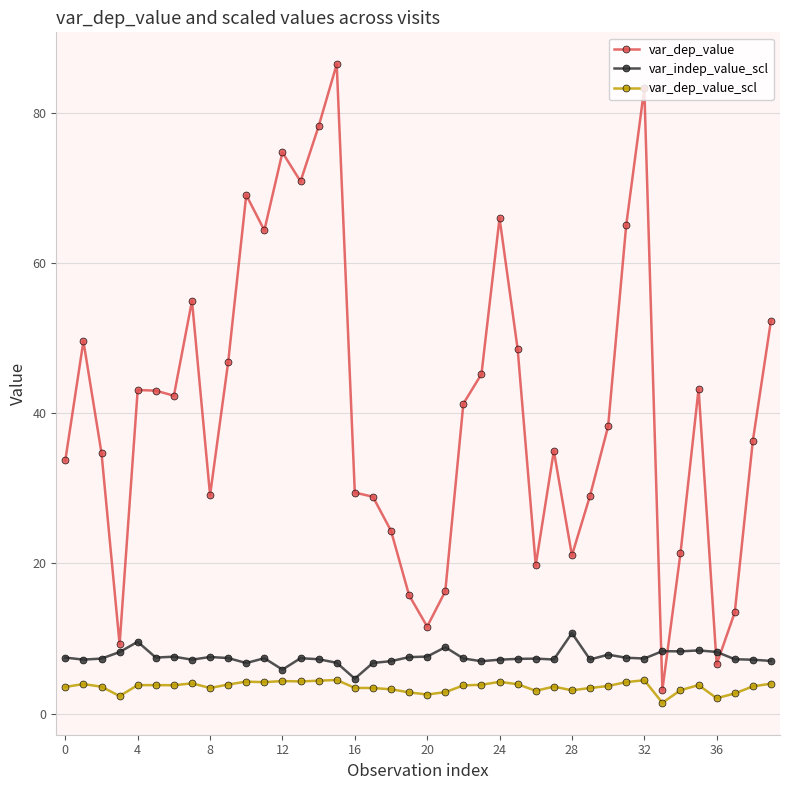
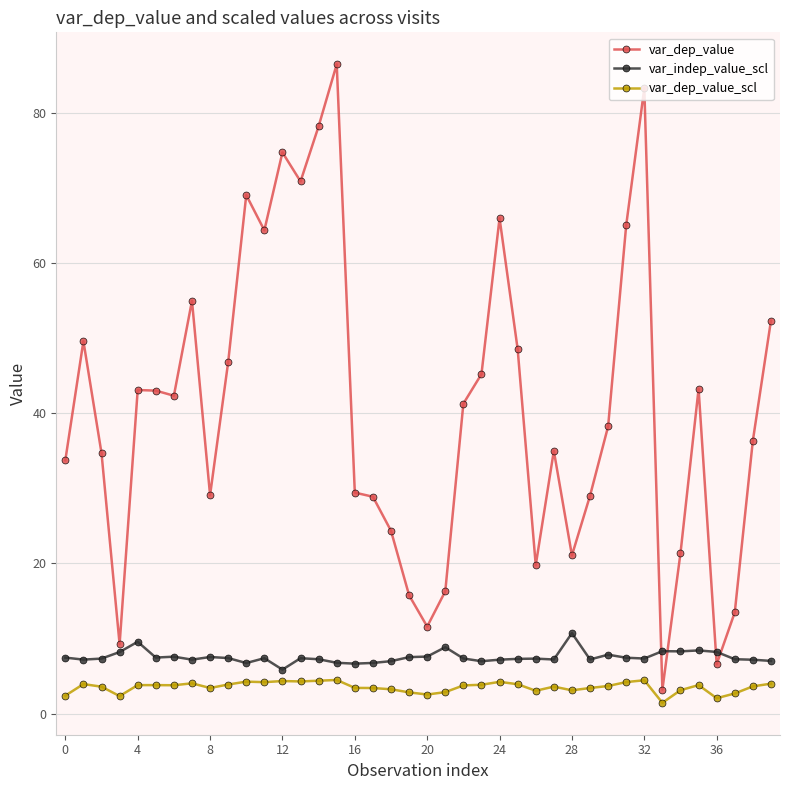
  {
    "var_dep_value": {
      "0": 34,
      "4": 43,
      "8": 29,
      "12": 75,
      "16": 29,
      "20": 12,
      "24": 66,
      "28": 21,
      "36": 7
    },
    "var_indep_value_scl": {
      "0": 7,
      "4": 10,
      "8": 8,
      "12": 6,
-     "16": 5,
+     "16": 7,
      "20": 8,
      "24": 7,
      "28": 11,
      "32": 7,
      "36": 8
    },
    "var_dep_value_scl": {
-     "0": 4,
+     "0": 2,
      "4": 4,
      "8": 3,
      "12": 4,
      "16": 3,
      "20": 3,
      "24": 4,
      "28": 3,
      "32": 4,
      "36": 2
    }
  }
